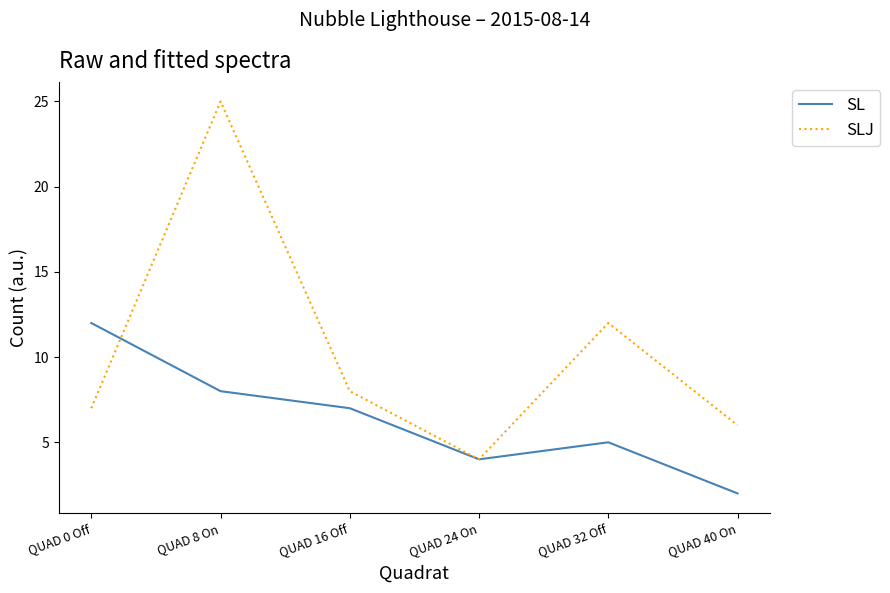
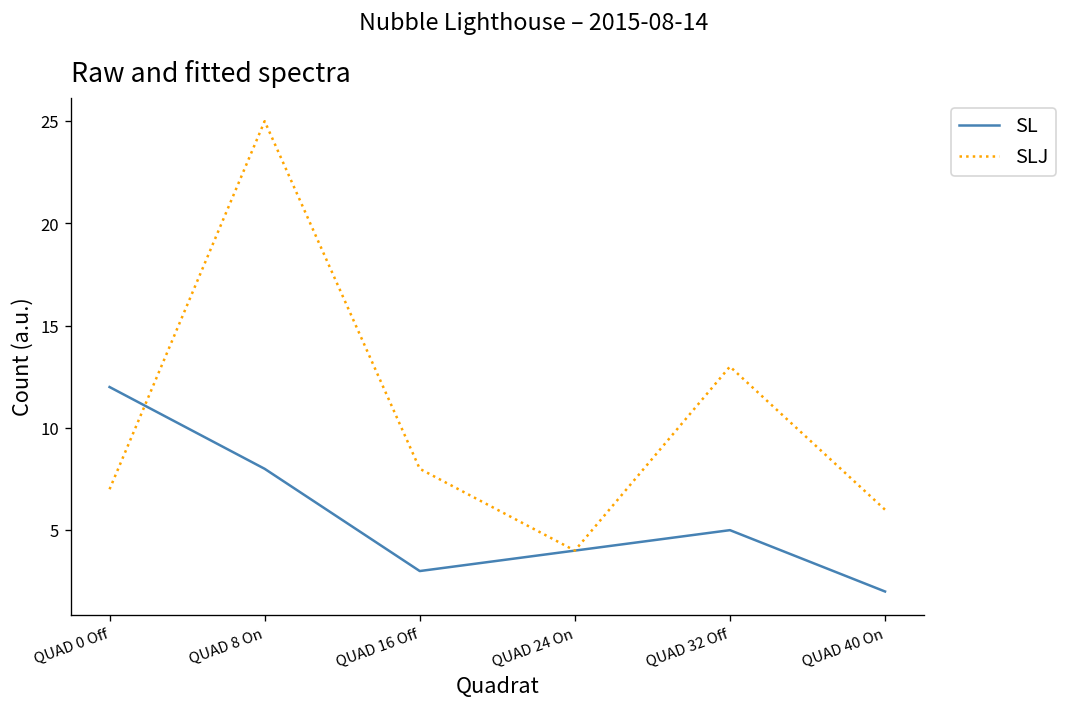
  {
    "SL": {
      "QUAD 0 Off": 12,
      "QUAD 8 On": 8,
-     "QUAD 16 Off": 7,
+     "QUAD 16 Off": 3,
      "QUAD 32 Off": 5,
      "QUAD 40 On": 2
    },
    "SLJ": {
      "QUAD 0 Off": 7,
      "QUAD 8 On": 25,
      "QUAD 16 Off": 8,
-     "QUAD 32 Off": 12,
+     "QUAD 32 Off": 13,
      "QUAD 40 On": 6
    }
  }
